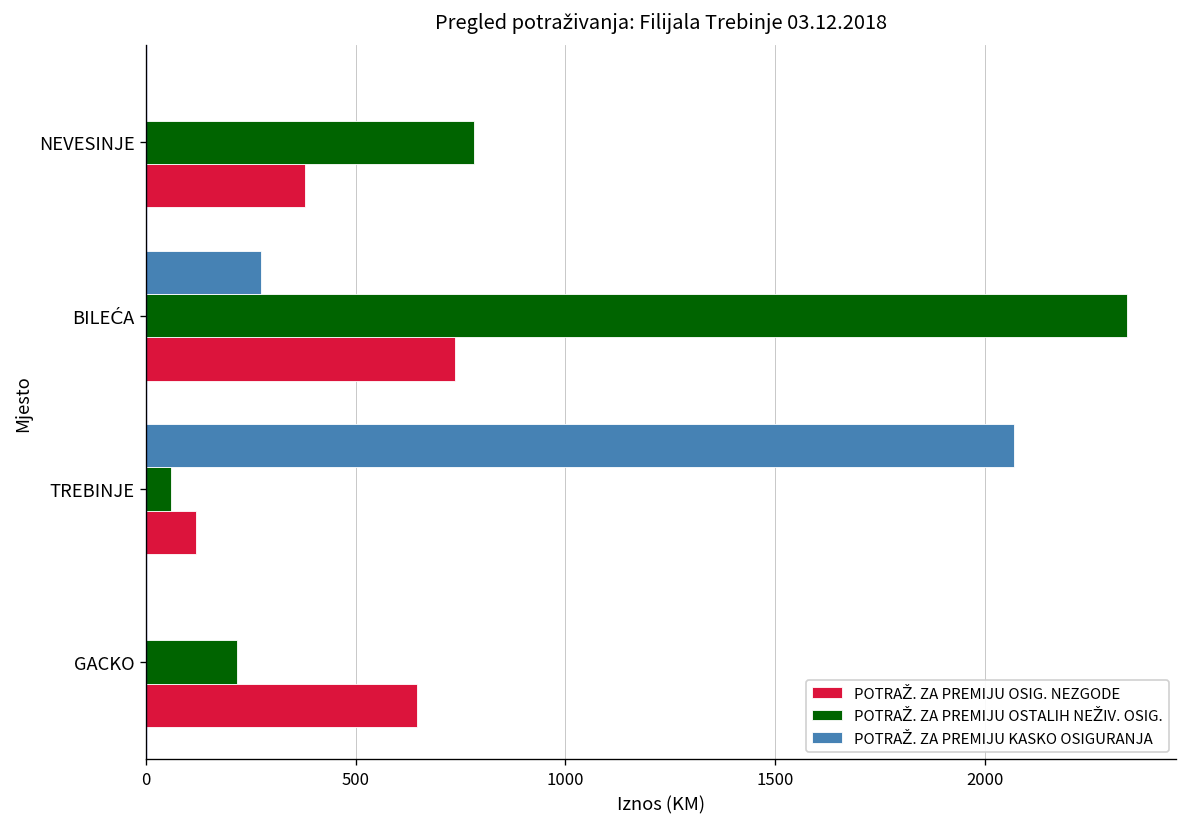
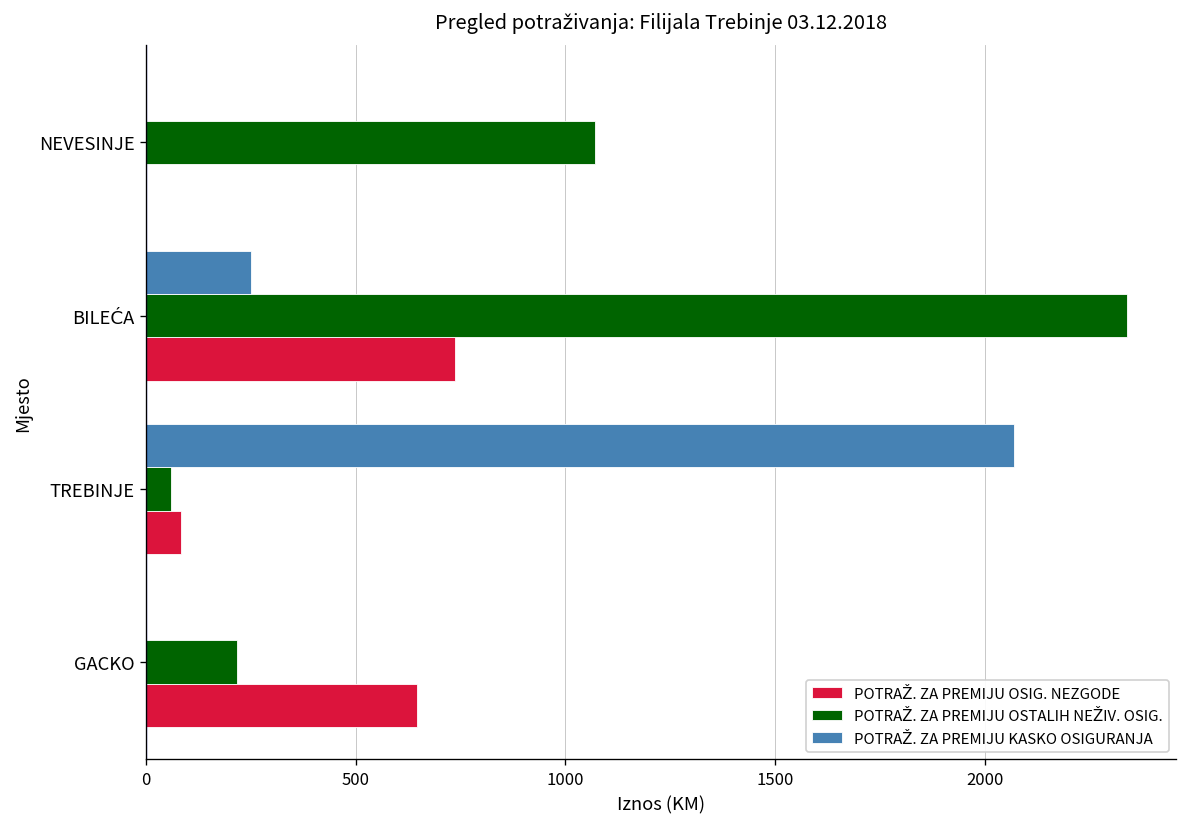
  {
    "POTRAŽ. ZA PREMIJU OSIG. NEZGODE": {
-     "NEVESINJE": 380,
+     "NEVESINJE": 0,
      "BILEĆA": 740,
-     "TREBINJE": 120,
+     "TREBINJE": 80,
      "GACKO": 650
    },
    "POTRAŽ. ZA PREMIJU OSTALIH NEŽIV. OSIG.": {
-     "NEVESINJE": 780,
+     "NEVESINJE": 1070,
      "BILEĆA": 2340,
      "TREBINJE": 60,
      "GACKO": 220
    },
    "POTRAŽ. ZA PREMIJU KASKO OSIGURANJA": {
      "NEVESINJE": 0,
-     "BILEĆA": 270,
+     "BILEĆA": 250,
      "TREBINJE": 2070,
      "GACKO": 0
    }
  }
